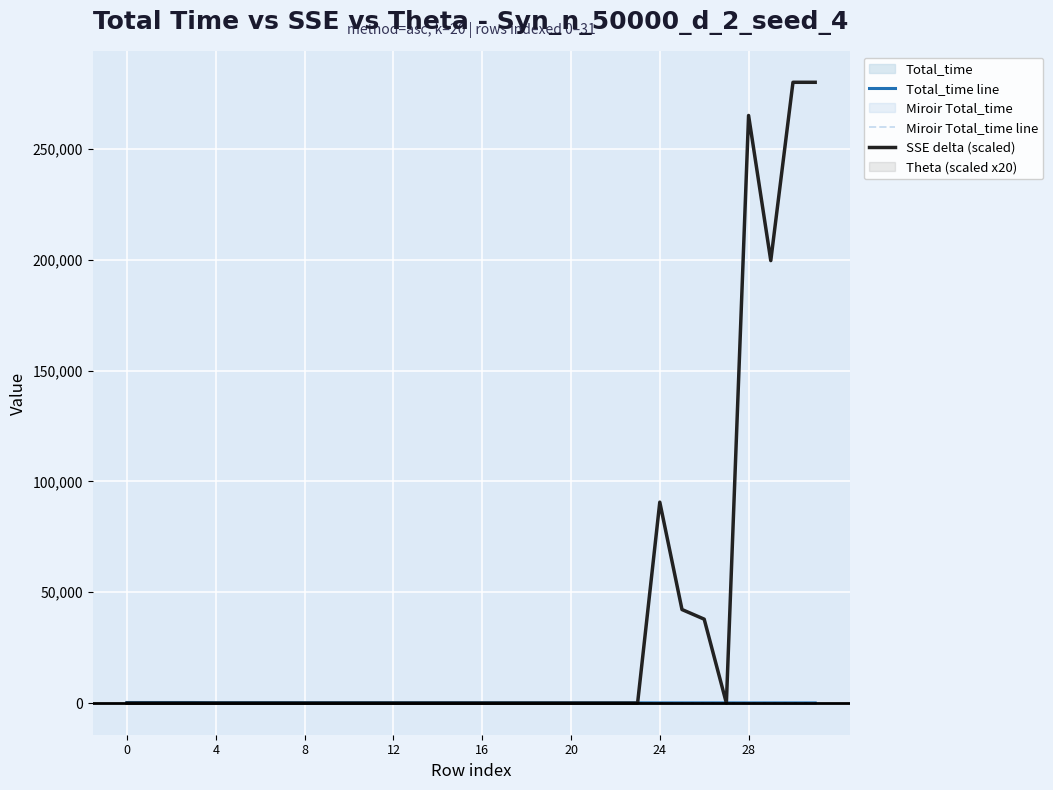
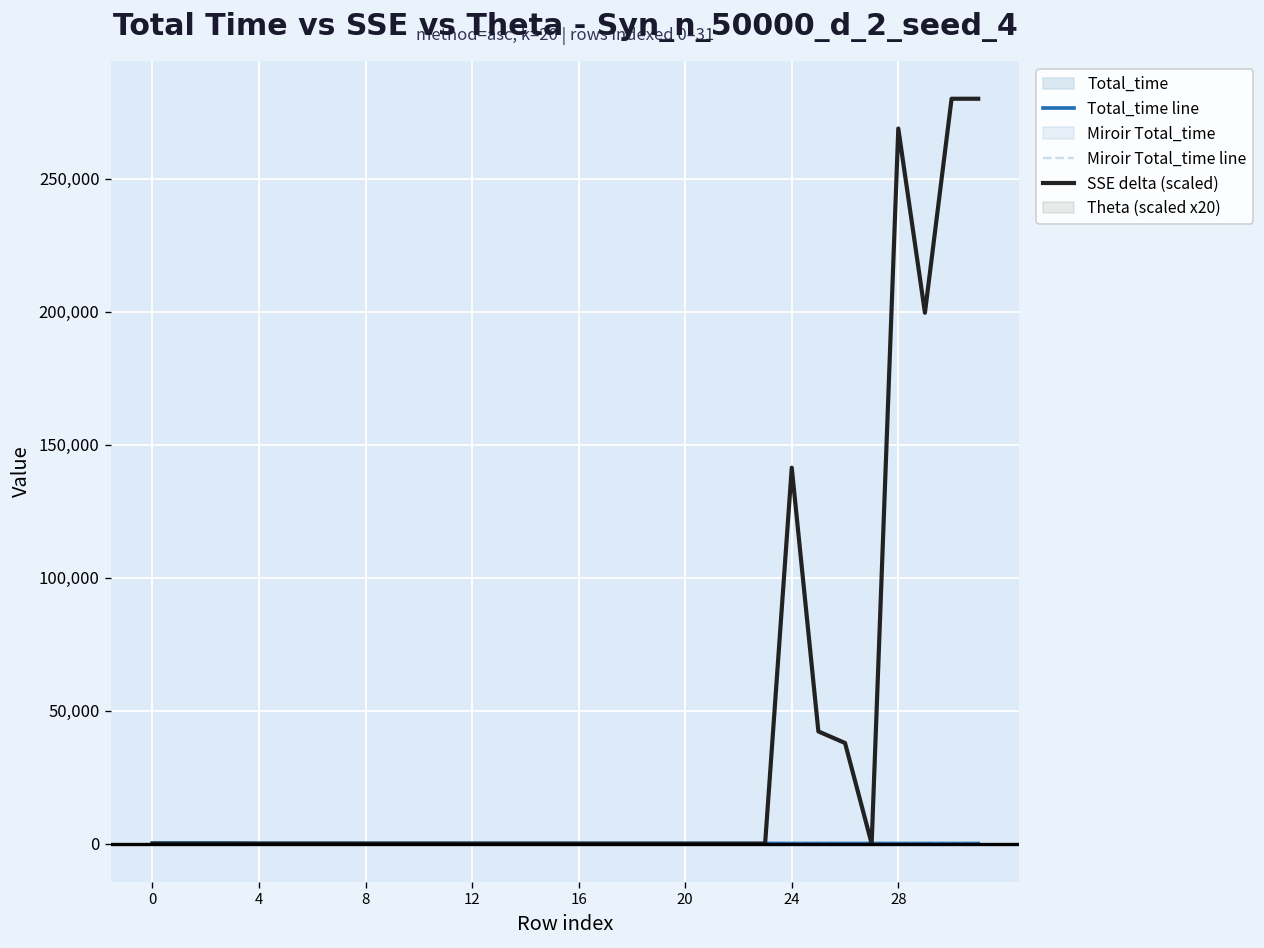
  {
    "SSE delta (scaled)": {
-     "24": "91,000",
-     "28": "265,000"
+     "24": "141,000",
+     "28": "269,000"
    }
  }
